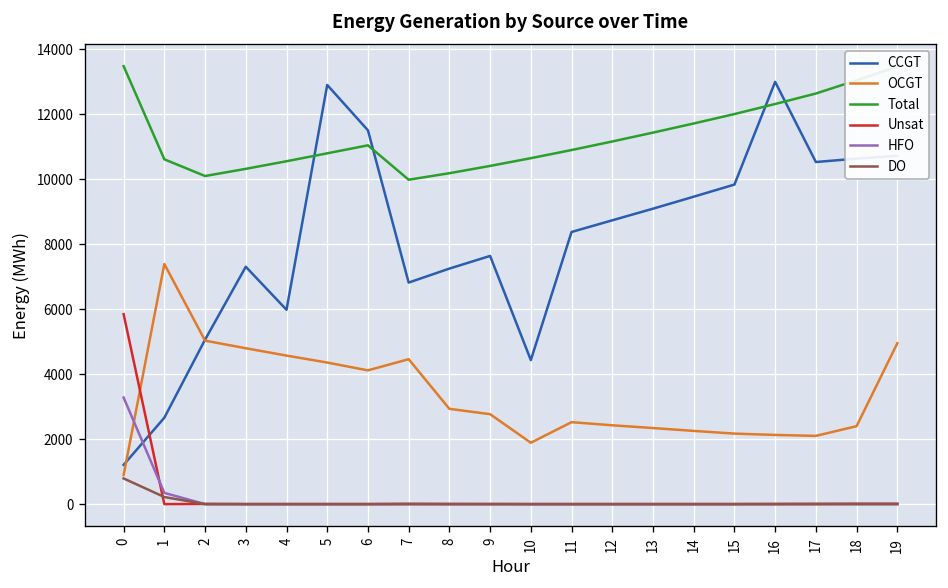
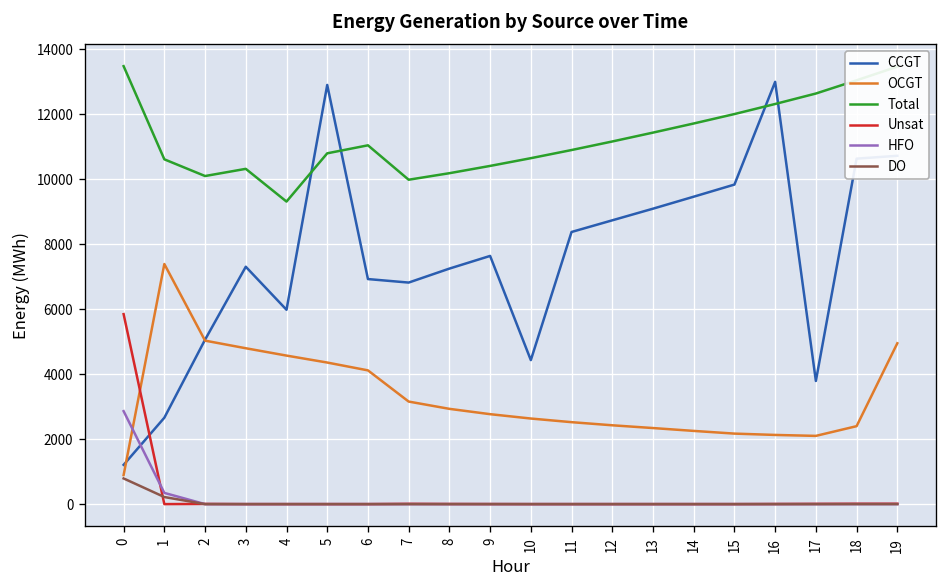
  {
    "CCGT": {
      "0": 1200,
      "1": 2700,
      "3": 7300,
      "4": 6000,
      "5": 12900,
-     "6": 11500,
+     "6": 6900,
      "7": 6800,
      "8": 7200,
      "9": 7600,
      "10": 4400,
      "11": 8400,
      "12": 8700,
      "13": 9100,
      "14": 9500,
      "15": 9800,
      "16": 13000,
-     "17": 10500
+     "17": 3800
    },
    "OCGT": {
      "0": 900,
      "1": 7400,
      "3": 4800,
      "4": 4600,
      "5": 4400,
      "6": 4100,
-     "7": 4500,
+     "7": 3200,
      "8": 2900,
      "9": 2800,
-     "10": 1900,
+     "10": 2600,
      "11": 2500,
      "12": 2400,
      "13": 2300,
      "14": 2300,
      "15": 2200,
      "16": 2100,
      "17": 2100,
      "18": 2400,
      "19": 5000
    },
    "Total": {
      "0": 13500,
      "1": 10600,
      "2": 10100,
      "3": 10300,
-     "4": 10600,
+     "4": 9300,
      "5": 10800,
      "6": 11000,
      "7": 10000,
      "8": 10200,
      "9": 10400,
      "10": 10600,
      "11": 10900,
      "12": 11200,
      "13": 11400,
      "14": 11700,
      "15": 12000,
      "16": 12300,
      "17": 12600
    },
    "Unsat": {
      "0": 5800,
      "1": 0
    },
    "HFO": {
-     "0": 3300,
+     "0": 2900,
      "1": 300
    },
    "DO": {
      "0": 800,
      "1": 200
    }
  }
